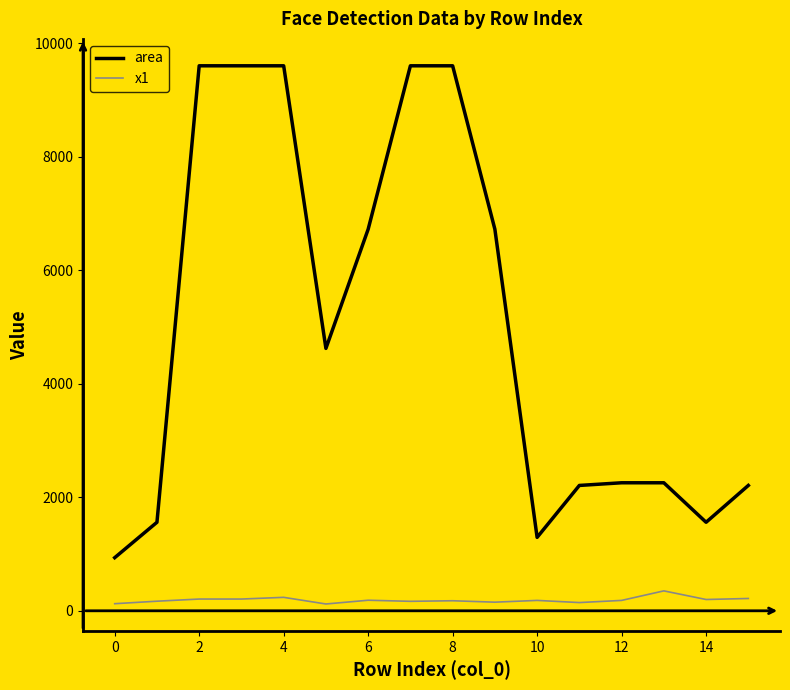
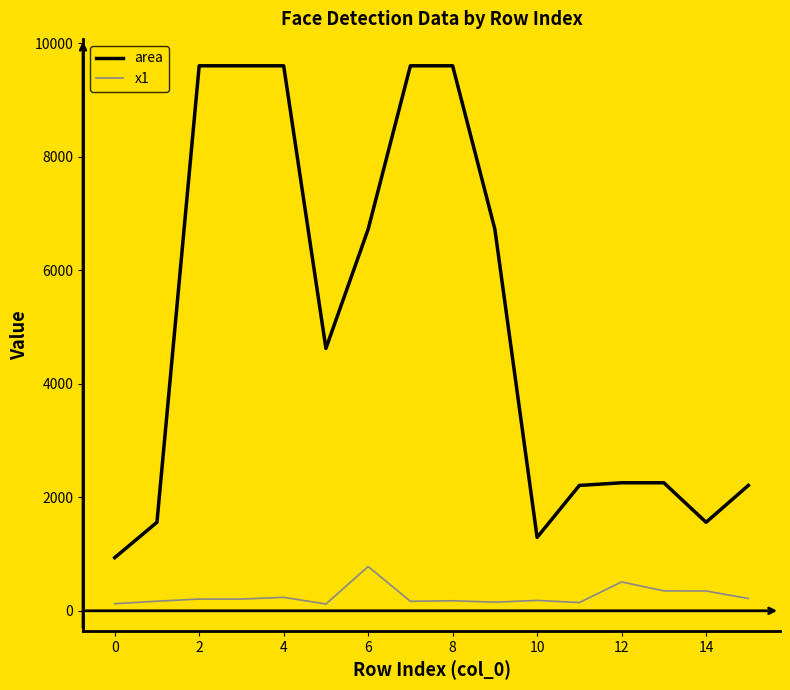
  {
    "area": {
      "0": 900,
      "2": 9600,
      "4": 9600,
      "6": 6700,
      "8": 9600,
      "10": 1300,
      "12": 2300,
      "14": 1600
    },
    "x1": {
      "0": 100,
      "2": 200,
      "4": 200,
-     "6": 200,
+     "6": 800,
      "8": 200,
      "10": 200,
-     "12": 200,
-     "14": 200
+     "12": 500,
+     "14": 300
    }
  }
